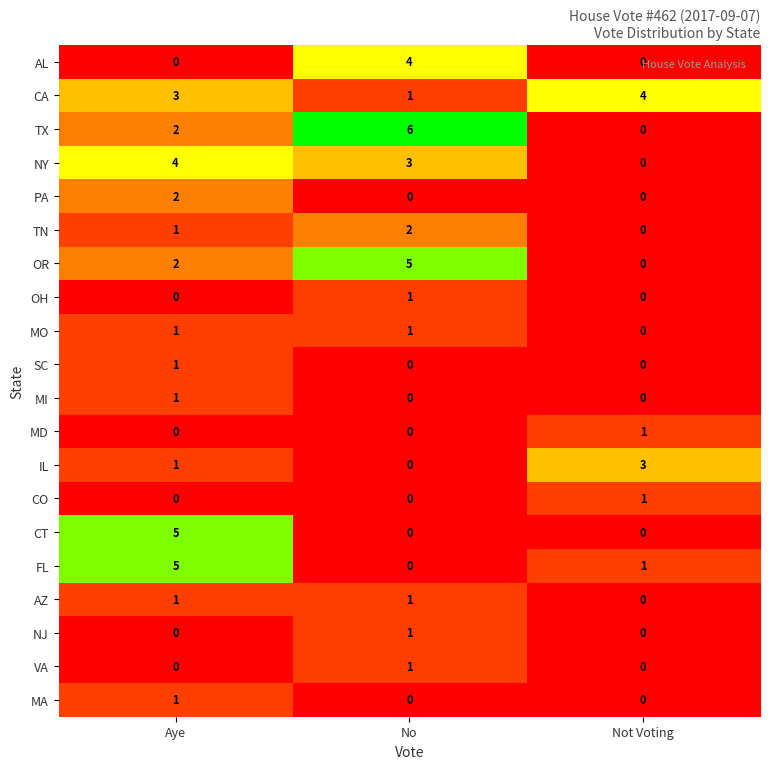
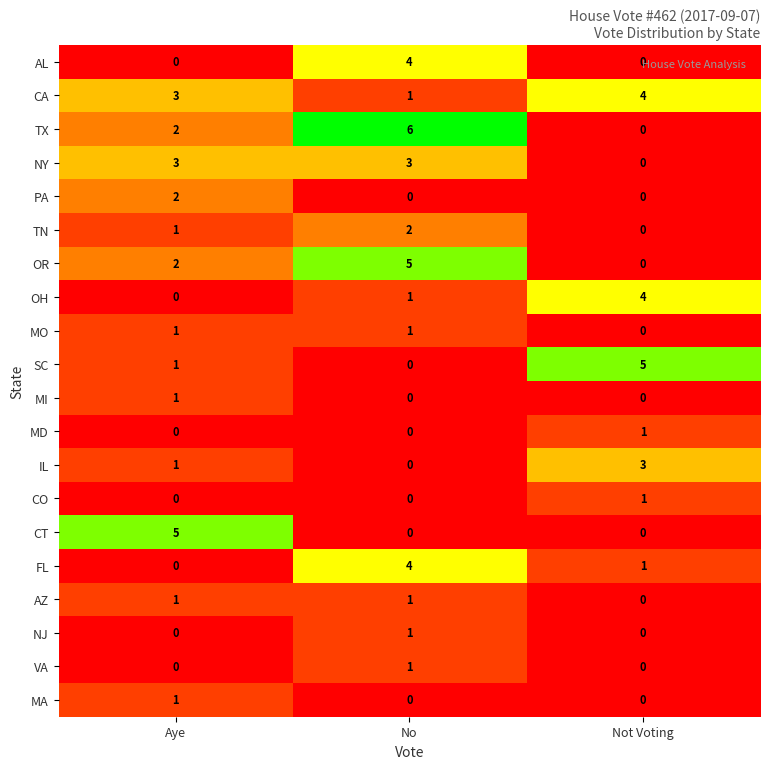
  {
    "AL": {
      "Aye": 0,
      "No": 4
    },
    "CA": {
      "Aye": 3,
      "No": 1,
      "Not Voting": 4
    },
    "TX": {
      "Aye": 2,
      "No": 6,
      "Not Voting": 0
    },
    "NY": {
-     "Aye": 4,
+     "Aye": 3,
      "No": 3,
      "Not Voting": 0
    },
    "PA": {
      "Aye": 2,
      "No": 0,
      "Not Voting": 0
    },
    "TN": {
      "Aye": 1,
      "No": 2,
      "Not Voting": 0
    },
    "OR": {
      "Aye": 2,
      "No": 5,
      "Not Voting": 0
    },
    "OH": {
      "Aye": 0,
      "No": 1,
-     "Not Voting": 0
+     "Not Voting": 4
    },
    "MO": {
      "Aye": 1,
      "No": 1,
      "Not Voting": 0
    },
    "SC": {
      "Aye": 1,
      "No": 0,
-     "Not Voting": 0
+     "Not Voting": 5
    },
    "MI": {
      "Aye": 1,
      "No": 0,
      "Not Voting": 0
    },
    "MD": {
      "Aye": 0,
      "No": 0,
      "Not Voting": 1
    },
    "IL": {
      "Aye": 1,
      "No": 0,
      "Not Voting": 3
    },
    "CO": {
      "Aye": 0,
      "No": 0,
      "Not Voting": 1
    },
    "CT": {
      "Aye": 5,
      "No": 0,
      "Not Voting": 0
    },
    "FL": {
-     "Aye": 5,
-     "No": 0,
+     "Aye": 0,
+     "No": 4,
      "Not Voting": 1
    },
    "AZ": {
      "Aye": 1,
      "No": 1,
      "Not Voting": 0
    },
    "NJ": {
      "Aye": 0,
      "No": 1,
      "Not Voting": 0
    },
    "VA": {
      "Aye": 0,
      "No": 1,
      "Not Voting": 0
    },
    "MA": {
      "Aye": 1,
      "No": 0,
      "Not Voting": 0
    }
  }
